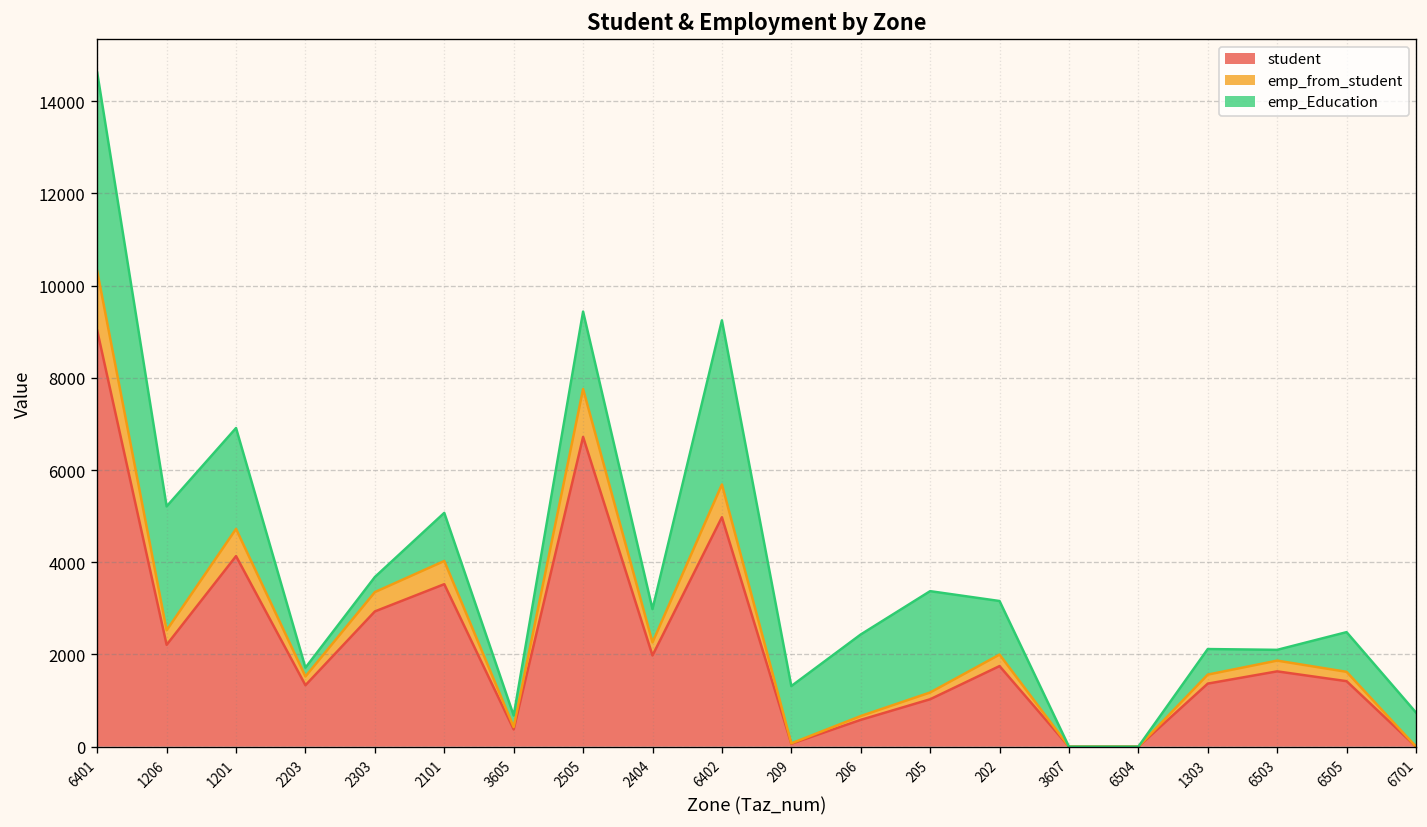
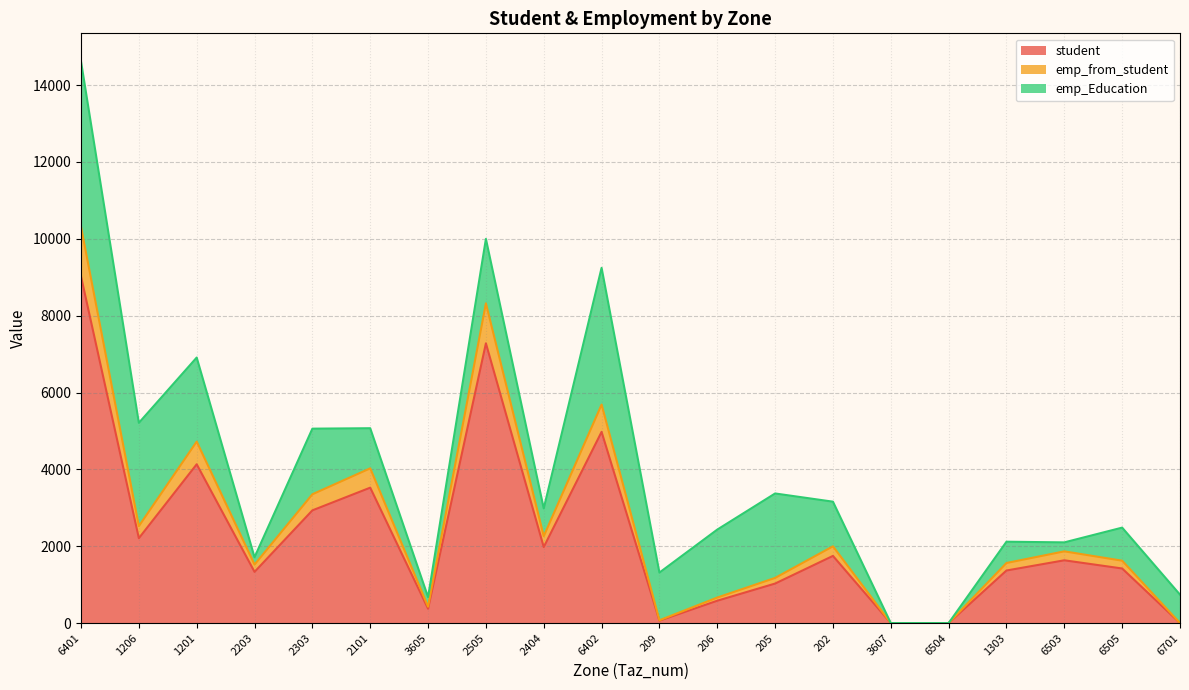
  {
    "student": {
      "6401": 9000,
      "1206": 2200,
      "1201": 4100,
      "2203": 1300,
      "2303": 2900,
      "2101": 3500,
-     "2505": 6700,
+     "2505": 7300,
      "2404": 2000,
      "6402": 5000,
      "206": 600,
      "205": 1000,
      "202": 1700,
      "1303": 1400,
      "6503": 1600,
      "6505": 1400
    },
    "emp_from_student": {
      "6401": 1300,
      "1206": 300,
      "1201": 600,
      "2203": 200,
      "2303": 400,
      "2101": 500,
      "2505": 1000,
      "2404": 300,
      "6402": 700,
      "206": 100,
      "205": 100,
      "202": 200,
      "1303": 200,
      "6503": 200,
      "6505": 200
    },
    "emp_Education": {
      "6401": 4300,
      "1206": 2700,
      "1201": 2200,
      "2203": 200,
-     "2303": 300,
+     "2303": 1700,
      "2101": 1000,
      "3605": 200,
      "2505": 1700,
      "2404": 700,
      "6402": 3600,
      "209": 1200,
      "206": 1800,
      "205": 2200,
      "202": 1200,
      "1303": 600,
      "6503": 200,
      "6505": 900,
      "6701": 700
    }
  }
